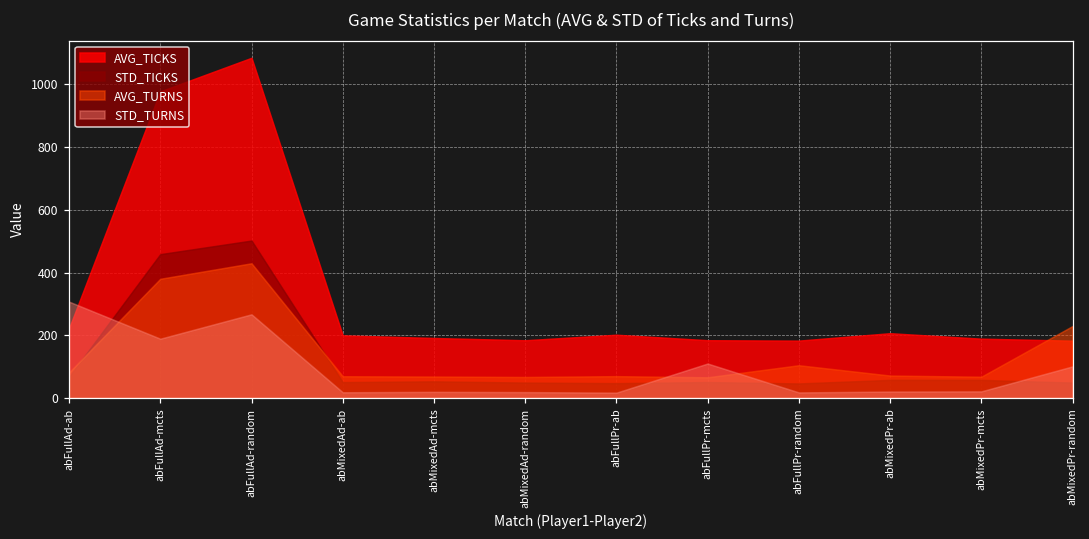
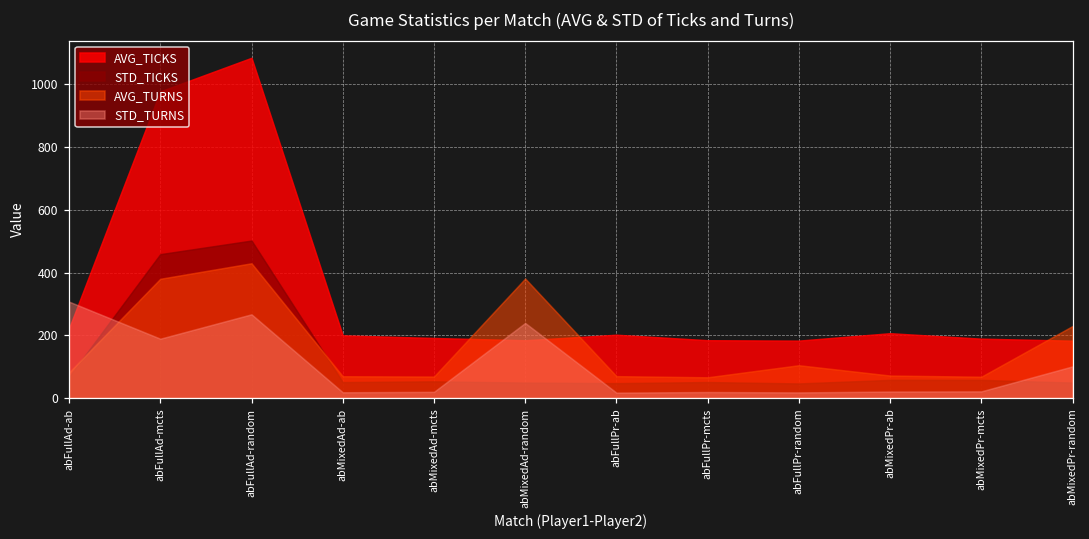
  {
    "AVG_TICKS": {
      "abFullAd-ab": 220,
      "abFullAd-random": 1080,
      "abMixedAd-ab": 200,
      "abMixedAd-mcts": 190,
      "abMixedAd-random": 180,
      "abFullPr-ab": 200,
      "abFullPr-mcts": 180,
      "abFullPr-random": 180,
      "abMixedPr-ab": 210,
      "abMixedPr-mcts": 190,
      "abMixedPr-random": 180
    },
    "STD_TICKS": {
      "abFullAd-ab": 70,
      "abFullAd-mcts": 460,
      "abFullAd-random": 500,
      "abMixedAd-ab": 50,
      "abMixedAd-mcts": 50,
      "abMixedAd-random": 50,
      "abFullPr-ab": 50,
      "abFullPr-mcts": 50,
      "abFullPr-random": 50,
      "abMixedPr-ab": 60,
      "abMixedPr-mcts": 60,
      "abMixedPr-random": 50
    },
    "AVG_TURNS": {
      "abFullAd-ab": 80,
      "abFullAd-mcts": 380,
      "abFullAd-random": 430,
      "abMixedAd-ab": 70,
      "abMixedAd-mcts": 70,
-     "abMixedAd-random": 70,
+     "abMixedAd-random": 380,
      "abFullPr-ab": 70,
      "abFullPr-mcts": 70,
      "abFullPr-random": 100,
      "abMixedPr-ab": 70,
      "abMixedPr-mcts": 70,
      "abMixedPr-random": 230
    },
    "STD_TURNS": {
      "abFullAd-ab": 310,
      "abFullAd-mcts": 190,
      "abFullAd-random": 270,
      "abMixedAd-ab": 20,
      "abMixedAd-mcts": 20,
-     "abMixedAd-random": 20,
+     "abMixedAd-random": 240,
      "abFullPr-ab": 20,
-     "abFullPr-mcts": 110,
+     "abFullPr-mcts": 20,
      "abFullPr-random": 20,
      "abMixedPr-ab": 20,
      "abMixedPr-mcts": 20,
      "abMixedPr-random": 100
    }
  }
